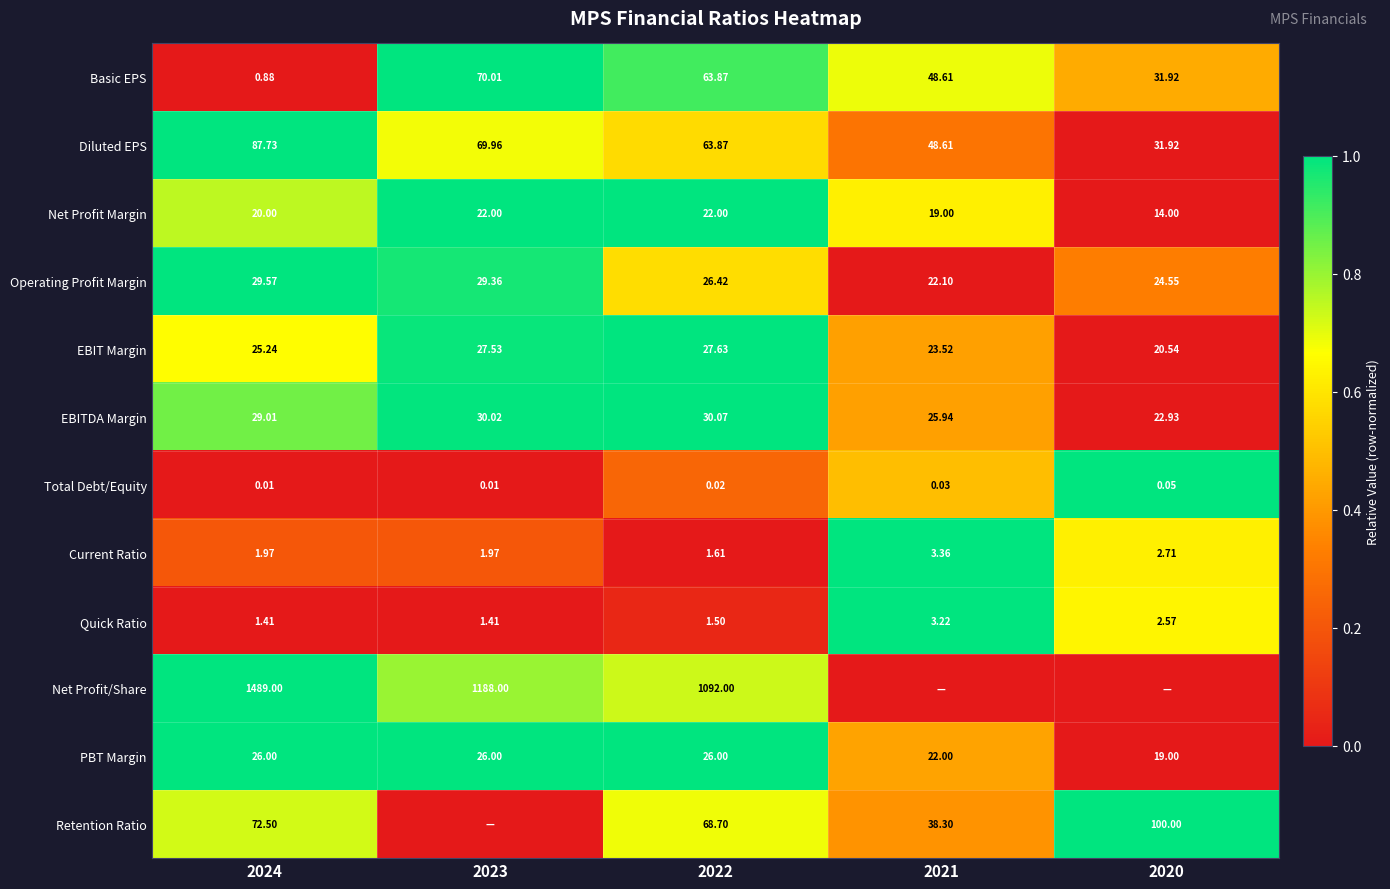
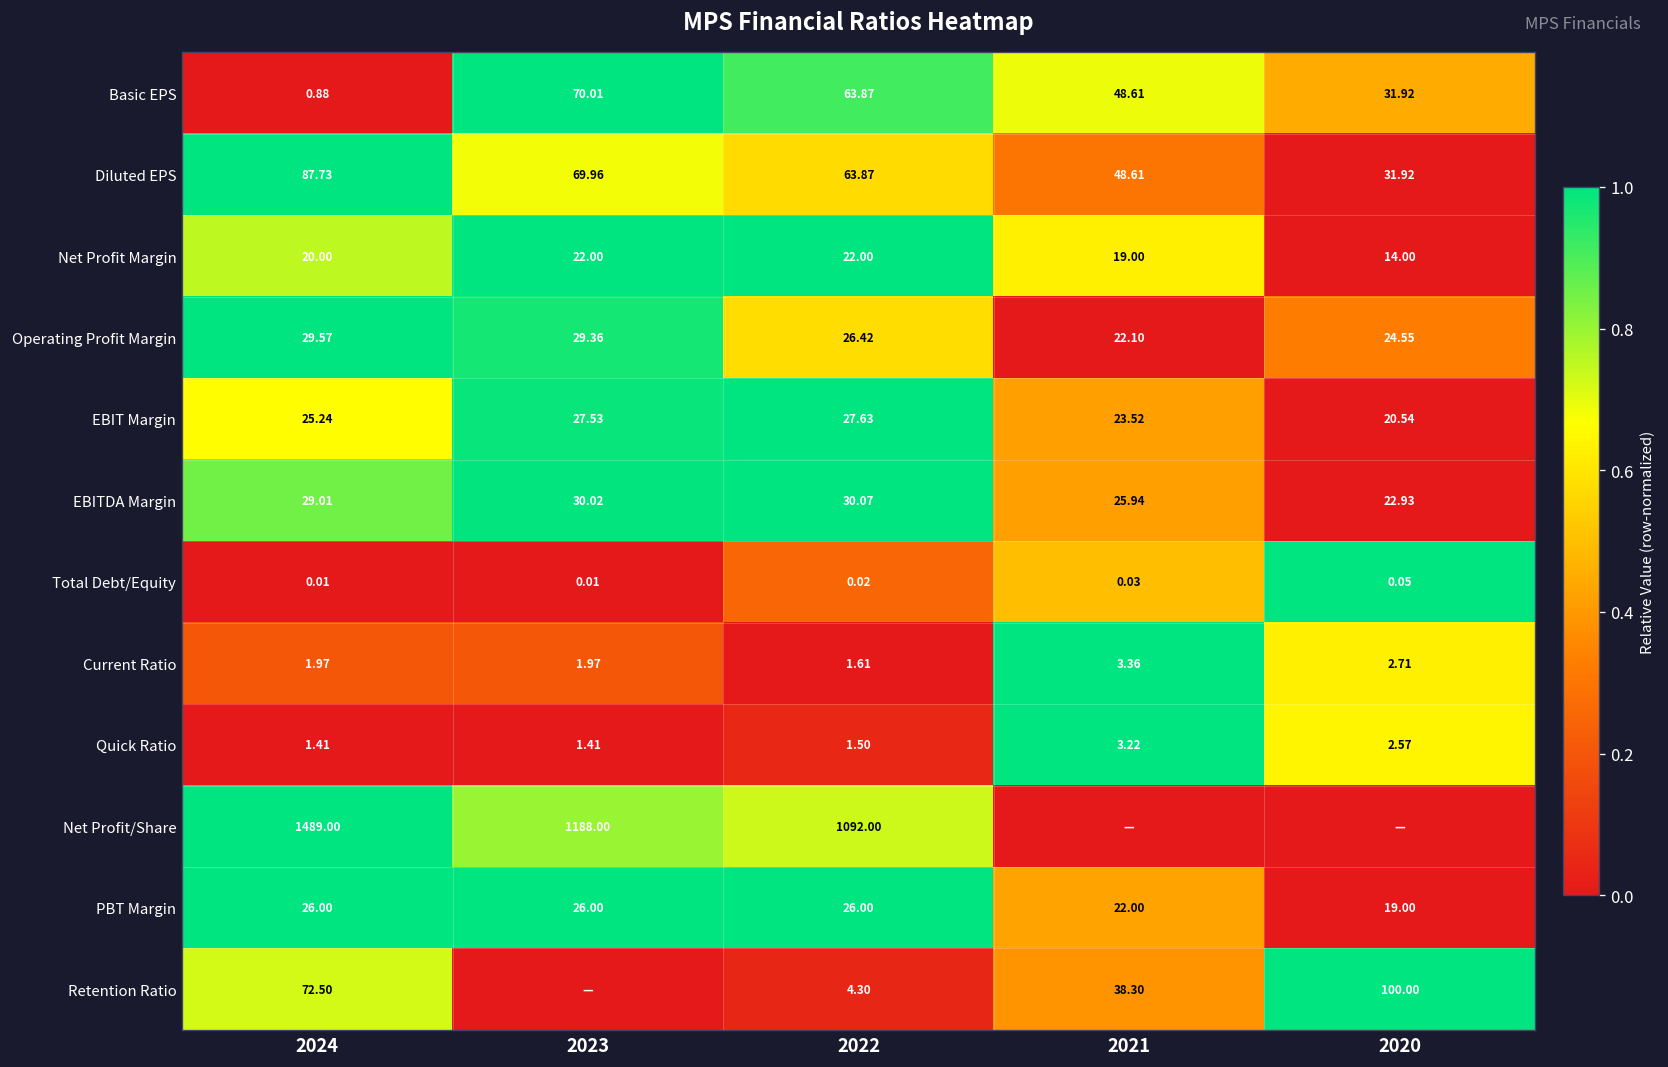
  {
    "Basic EPS": {
      "2024": 0.88,
      "2023": 70.01,
      "2022": 63.87,
      "2021": 48.61,
      "2020": 31.92
    },
    "Diluted EPS": {
      "2024": 87.73,
      "2023": 69.96,
      "2022": 63.87,
      "2021": 48.61,
      "2020": 31.92
    },
    "Net Profit Margin": {
      "2024": 20.00,
      "2023": 22.00,
      "2022": 22.00,
      "2021": 19.00,
      "2020": 14.00
    },
    "Operating Profit Margin": {
      "2024": 29.57,
      "2023": 29.36,
      "2022": 26.42,
      "2021": 22.10,
      "2020": 24.55
    },
    "EBIT Margin": {
      "2024": 25.24,
      "2023": 27.53,
      "2022": 27.63,
      "2021": 23.52,
      "2020": 20.54
    },
    "EBITDA Margin": {
      "2024": 29.01,
      "2023": 30.02,
      "2022": 30.07,
      "2021": 25.94,
      "2020": 22.93
    },
    "Total Debt/Equity": {
      "2024": 0.01,
      "2023": 0.01,
      "2022": 0.02,
      "2021": 0.03,
      "2020": 0.05
    },
    "Current Ratio": {
      "2024": 1.97,
      "2023": 1.97,
      "2022": 1.61,
      "2021": 3.36,
      "2020": 2.71
    },
    "Quick Ratio": {
      "2024": 1.41,
      "2023": 1.41,
      "2022": 1.50,
      "2021": 3.22,
      "2020": 2.57
    },
    "Net Profit/Share": {
      "2024": 1489.00,
      "2023": 1188.00,
      "2022": 1092.00
    },
    "PBT Margin": {
      "2024": 26.00,
      "2023": 26.00,
      "2022": 26.00,
      "2021": 22.00,
      "2020": 19.00
    },
    "Retention Ratio": {
      "2024": 72.50,
-     "2022": 68.70,
+     "2022": 4.30,
      "2021": 38.30,
      "2020": 100.00
    }
  }
